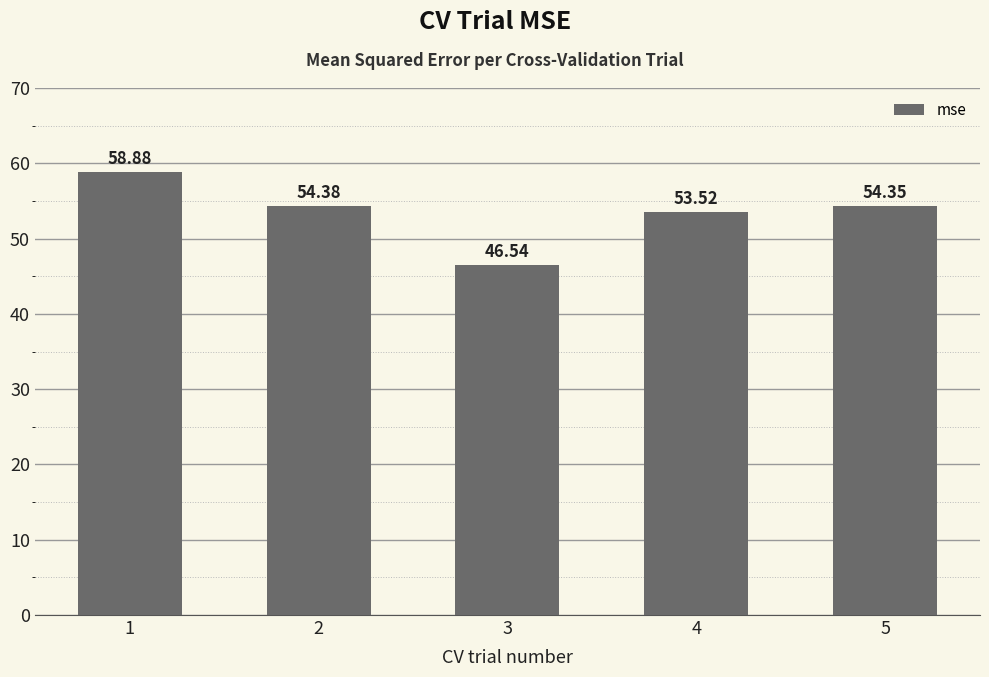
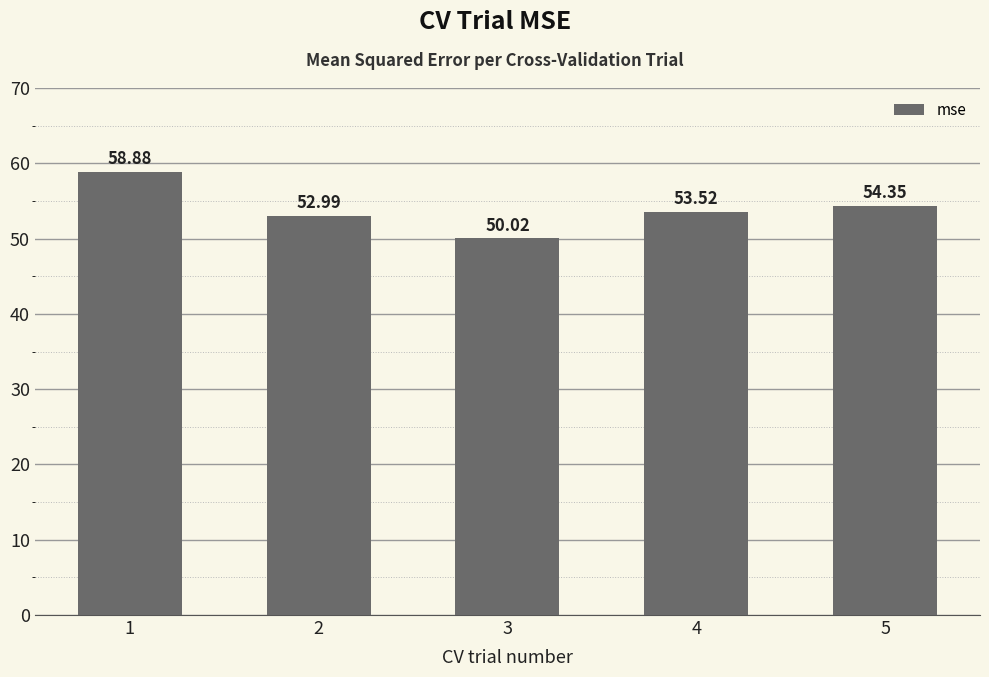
  {
    "1": 58.88,
-   "2": 54.38,
-   "3": 46.54,
+   "2": 52.99,
+   "3": 50.02,
    "4": 53.52,
    "5": 54.35
  }
